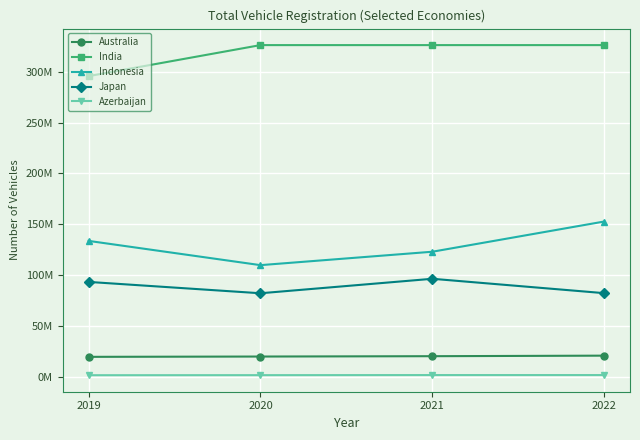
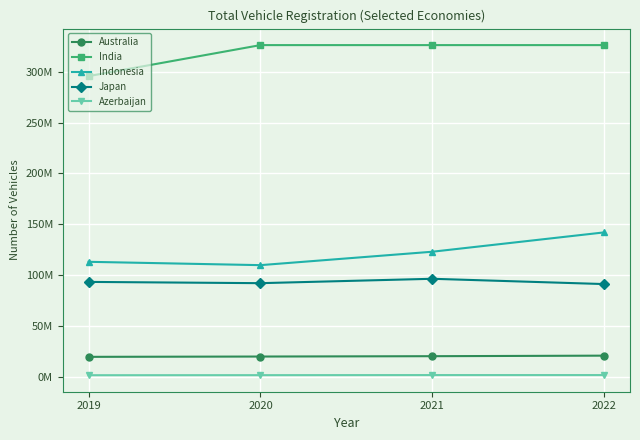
  {
    "Indonesia": {
-     "2019": 134000000,
+     "2019": 113000000,
      "2020": 110000000,
      "2021": 123000000,
-     "2022": 153000000
+     "2022": 142000000
    },
    "Japan": {
      "2019": 93000000,
-     "2020": 82000000,
+     "2020": 92000000,
      "2021": 96000000,
-     "2022": 82000000
+     "2022": 91000000
    },
    "Azerbaijan": {
      "2019": 1000000,
      "2020": 1000000,
      "2021": 2000000,
      "2022": 2000000
    }
  }
